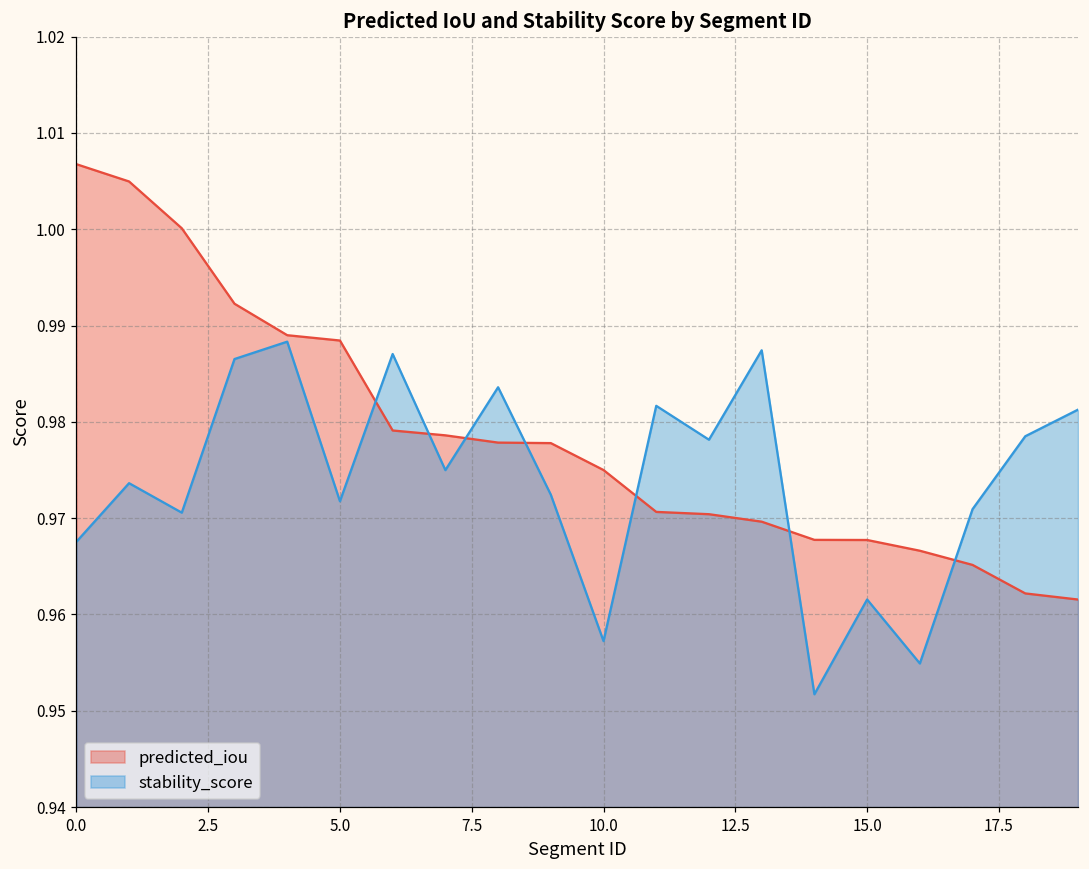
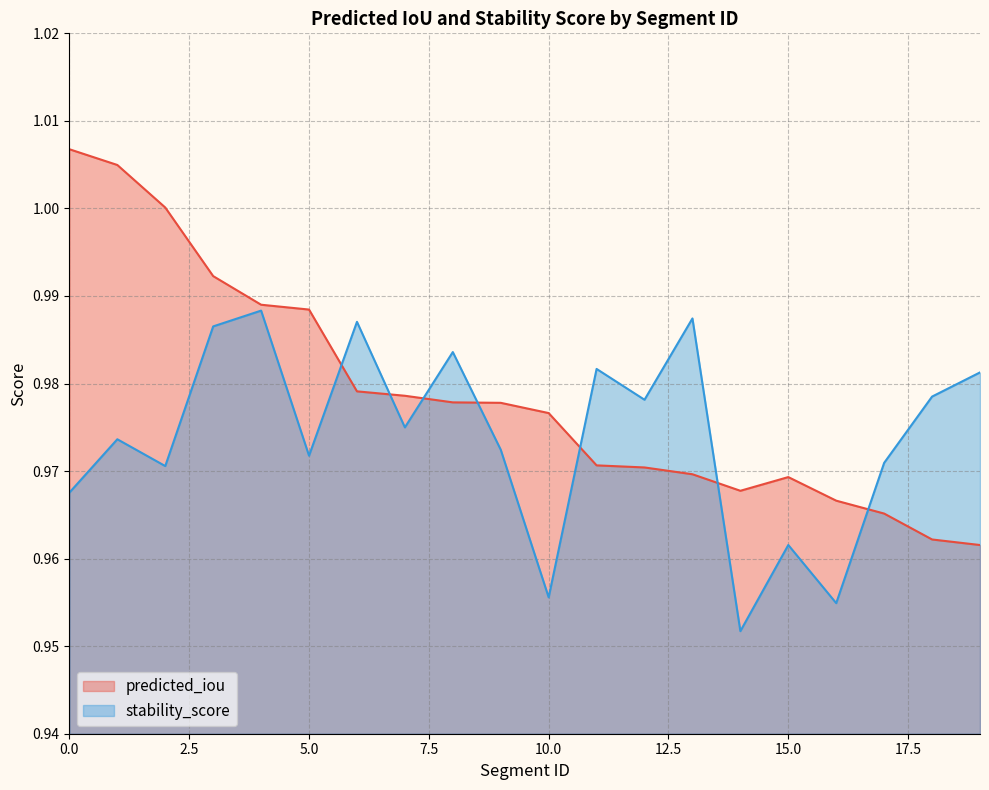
  {
    "predicted_iou": {
      "0.0": 1.007,
      "5.0": 0.988,
-     "10.0": 0.975,
-     "15.0": 0.968
+     "10.0": 0.977,
+     "15.0": 0.969
    },
    "stability_score": {
      "0.0": 0.968,
      "5.0": 0.972,
-     "10.0": 0.957,
+     "10.0": 0.956,
      "15.0": 0.962
    }
  }
